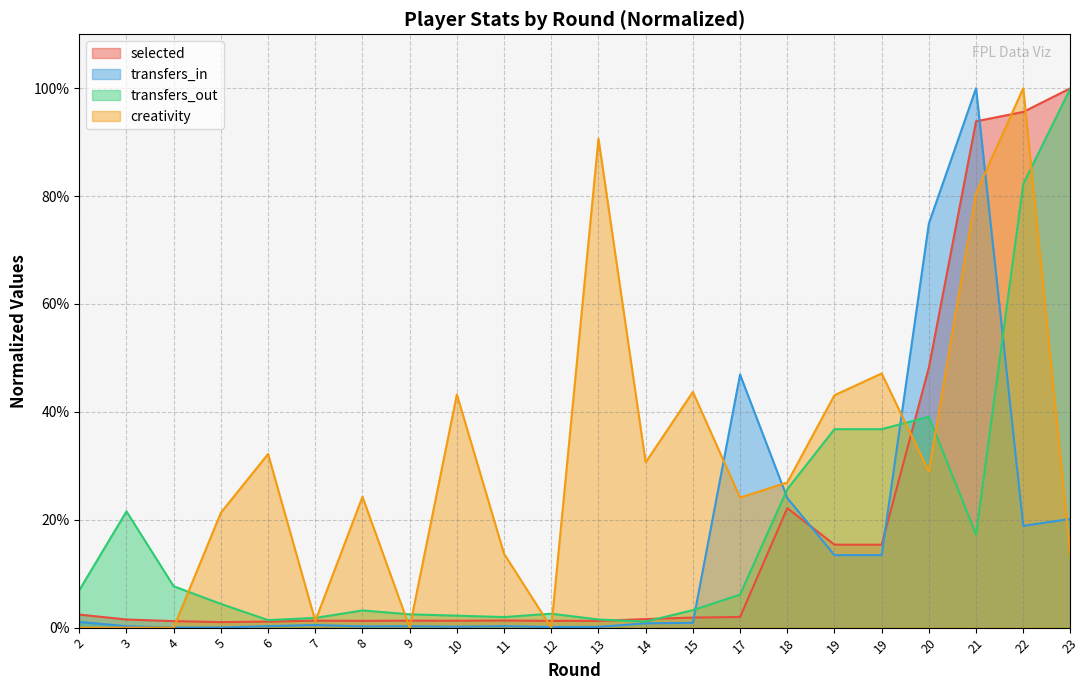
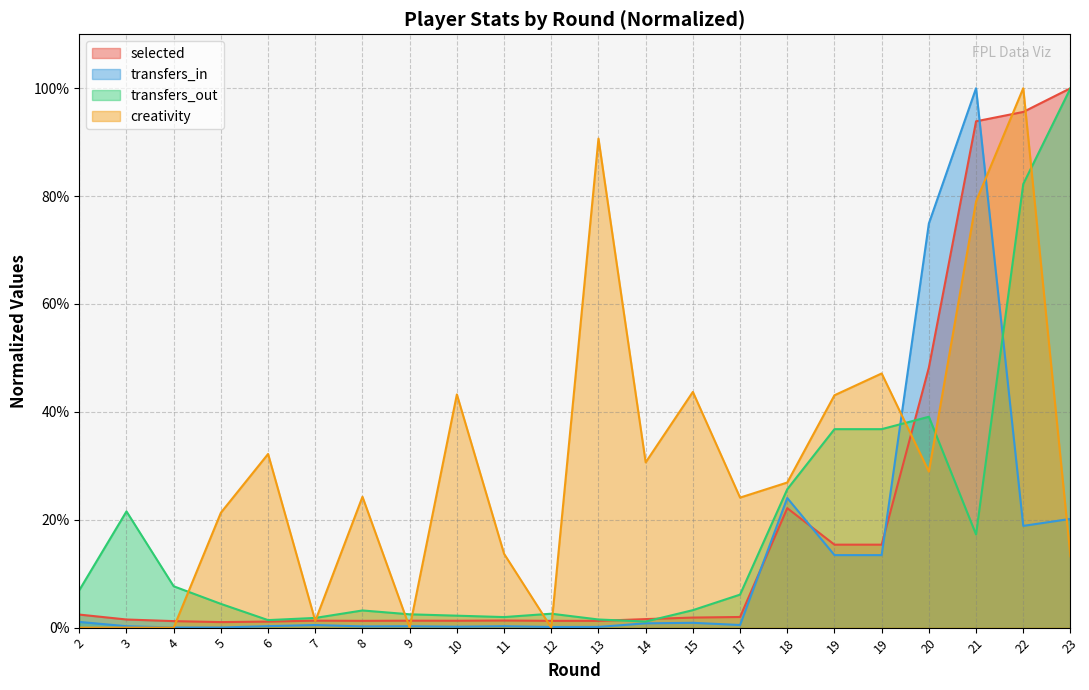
  {
    "selected": {
      "2": "2%",
      "3": "2%",
      "4": "1%",
      "5": "1%",
      "8": "1%",
      "9": "1%",
      "10": "1%",
      "11": "1%",
      "12": "1%",
      "15": "2%",
      "17": "2%",
      "18": "22%",
      "20": "48%",
      "21": "94%",
      "22": "96%"
    },
    "transfers_in": {
      "2": "1%",
      "5": "0%",
      "6": "0%",
      "7": "0%",
      "8": "0%",
      "10": "0%",
      "11": "0%",
      "13": "0%",
      "15": "1%",
-     "17": "47%",
+     "17": "0%",
      "18": "24%",
      "20": "75%",
      "21": "100%",
      "22": "19%",
      "23": "20%"
    },
    "transfers_out": {
      "2": "7%",
      "3": "22%",
      "4": "8%",
      "5": "4%",
      "7": "2%",
      "8": "3%",
      "9": "2%",
      "10": "2%",
      "11": "2%",
      "12": "3%",
      "15": "3%",
      "17": "6%",
      "18": "26%",
      "20": "39%",
      "21": "17%",
      "22": "82%"
    },
    "creativity": {
      "2": "0%",
      "5": "21%",
      "6": "32%",
      "8": "24%",
      "10": "43%",
      "11": "14%",
      "13": "91%",
      "14": "31%",
      "15": "44%",
      "17": "24%",
      "18": "27%",
      "20": "29%",
-     "21": "81%",
+     "21": "79%",
      "22": "100%",
      "23": "13%"
    }
  }
